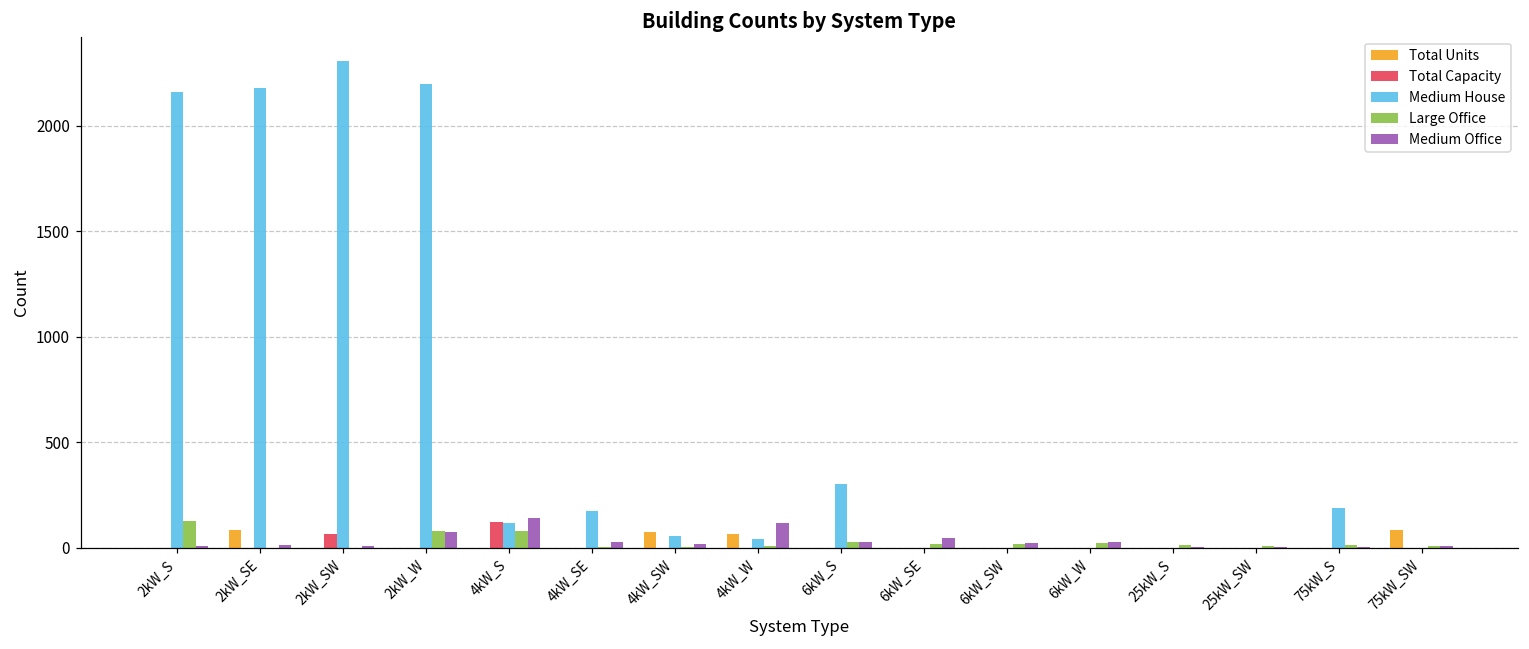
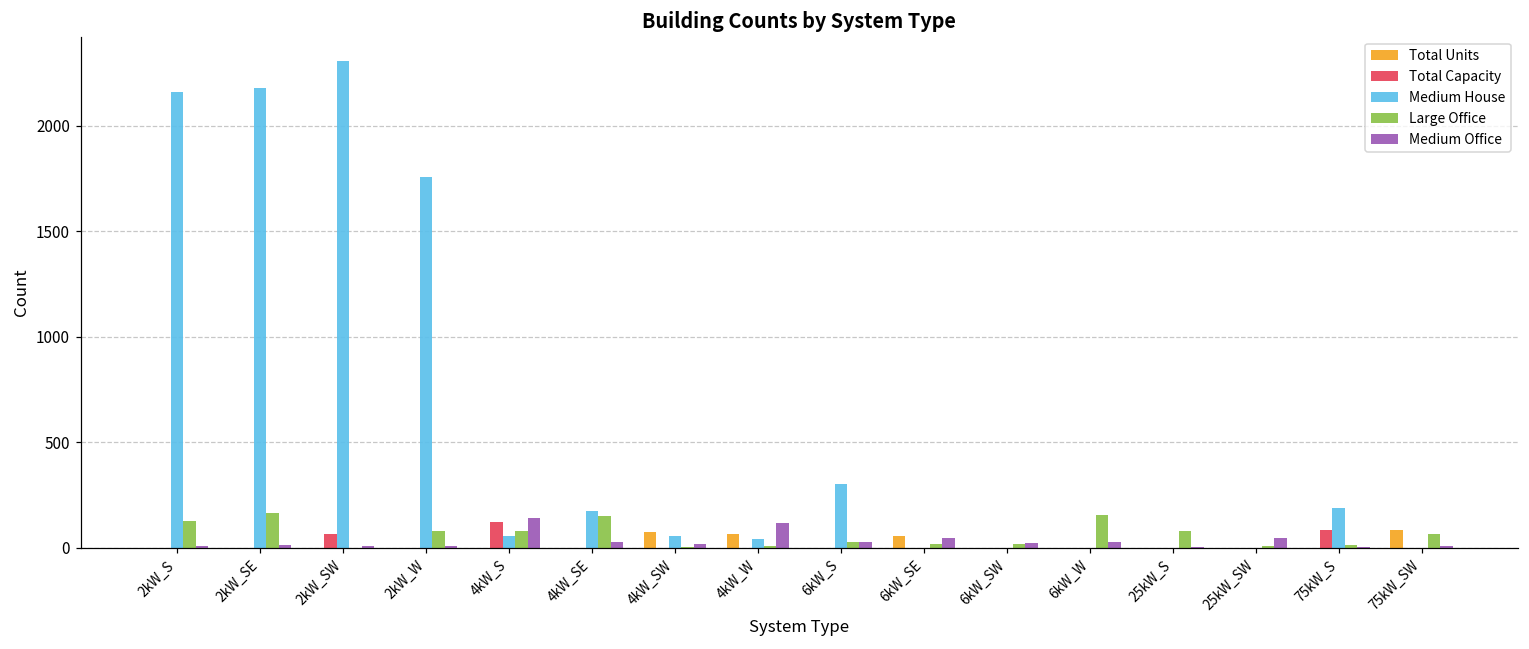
  {
    "Total Units": {
      "2kW_S": 0,
-     "2kW_SE": 80,
+     "2kW_SE": 0,
      "2kW_SW": 0,
      "2kW_W": 0,
      "4kW_SE": 0,
      "4kW_SW": 80,
      "4kW_W": 70,
      "6kW_S": 0,
-     "6kW_SE": 0,
+     "6kW_SE": 60,
      "6kW_SW": 0,
      "6kW_W": 0,
      "25kW_S": 0,
      "75kW_S": 0,
      "75kW_SW": 90
    },
    "Total Capacity": {
      "2kW_S": 0,
      "2kW_SE": 0,
      "2kW_SW": 70,
      "2kW_W": 0,
      "4kW_S": 120,
      "4kW_SE": 0,
      "4kW_SW": 0,
      "4kW_W": 0,
      "6kW_S": 0,
      "6kW_SE": 0,
      "6kW_SW": 0,
      "6kW_W": 0,
      "25kW_S": 0,
      "25kW_SW": 0,
-     "75kW_S": 0,
+     "75kW_S": 90,
      "75kW_SW": 0
    },
    "Medium House": {
      "2kW_S": 2160,
      "2kW_SE": 2180,
      "2kW_SW": 2310,
-     "2kW_W": 2200,
-     "4kW_S": 120,
+     "2kW_W": 1760,
+     "4kW_S": 60,
      "4kW_SE": 170,
      "4kW_SW": 60,
      "4kW_W": 40,
      "6kW_S": 300,
      "6kW_SE": 0,
      "6kW_SW": 0,
      "6kW_W": 0,
      "25kW_S": 0,
      "25kW_SW": 0,
      "75kW_S": 190,
      "75kW_SW": 0
    },
    "Large Office": {
      "2kW_S": 130,
-     "2kW_SE": 0,
+     "2kW_SE": 170,
      "2kW_SW": 0,
      "2kW_W": 80,
      "4kW_S": 80,
-     "4kW_SE": 10,
+     "4kW_SE": 150,
      "6kW_S": 30,
      "6kW_SE": 20,
      "6kW_SW": 20,
-     "6kW_W": 20,
-     "25kW_S": 10,
-     "75kW_SW": 10
+     "6kW_W": 160,
+     "25kW_S": 80,
+     "75kW_SW": 70
    },
    "Medium Office": {
      "2kW_SE": 10,
-     "2kW_W": 70,
+     "2kW_W": 10,
      "4kW_S": 140,
      "4kW_SE": 30,
      "4kW_SW": 20,
      "4kW_W": 120,
      "6kW_S": 30,
      "6kW_SE": 50,
      "6kW_SW": 30,
      "6kW_W": 30,
-     "25kW_SW": 0
+     "25kW_SW": 50
    }
  }
